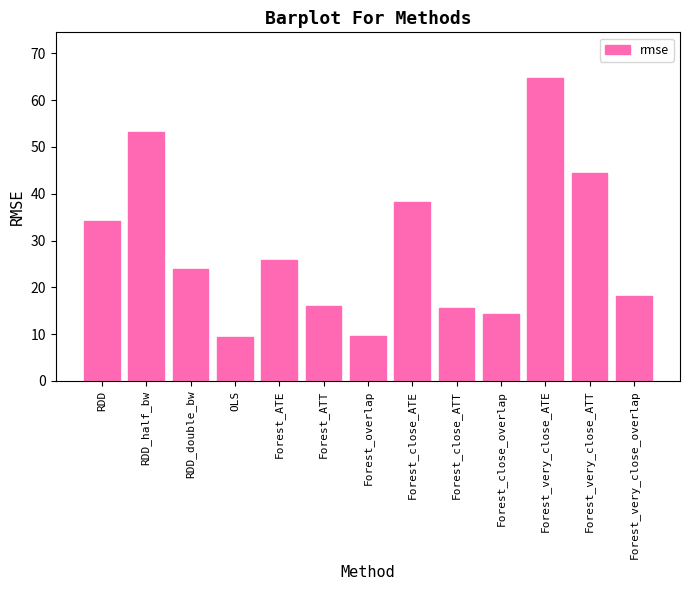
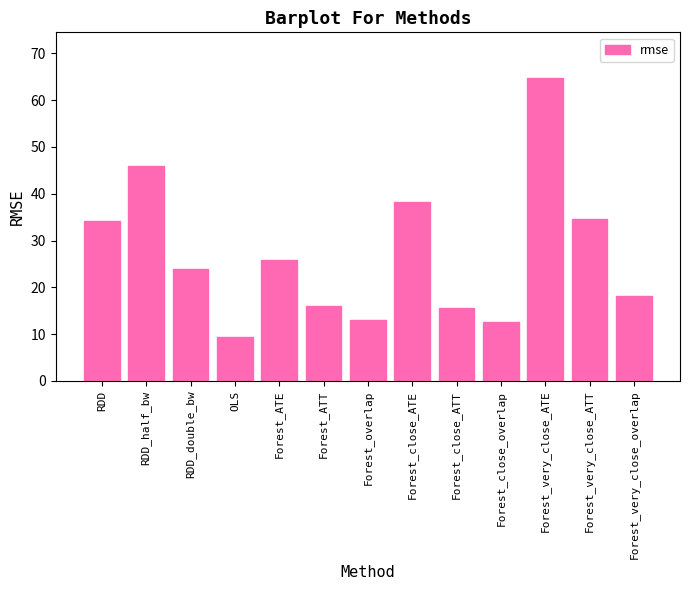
  {
    "RDD": 34,
-   "RDD_half_bw": 53,
+   "RDD_half_bw": 46,
    "RDD_double_bw": 24,
    "OLS": 9,
    "Forest_ATE": 26,
    "Forest_ATT": 16,
-   "Forest_overlap": 10,
+   "Forest_overlap": 13,
    "Forest_close_ATE": 38,
    "Forest_close_ATT": 16,
-   "Forest_close_overlap": 14,
+   "Forest_close_overlap": 13,
    "Forest_very_close_ATE": 65,
-   "Forest_very_close_ATT": 44,
+   "Forest_very_close_ATT": 35,
    "Forest_very_close_overlap": 18
  }
